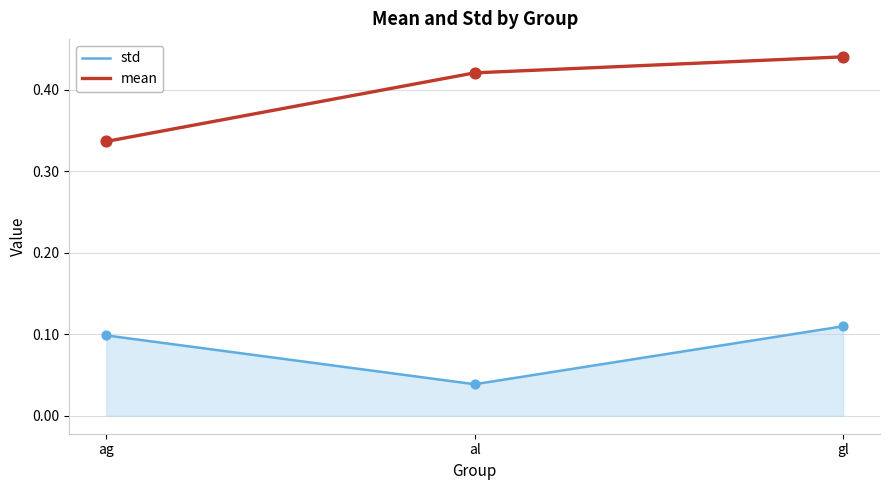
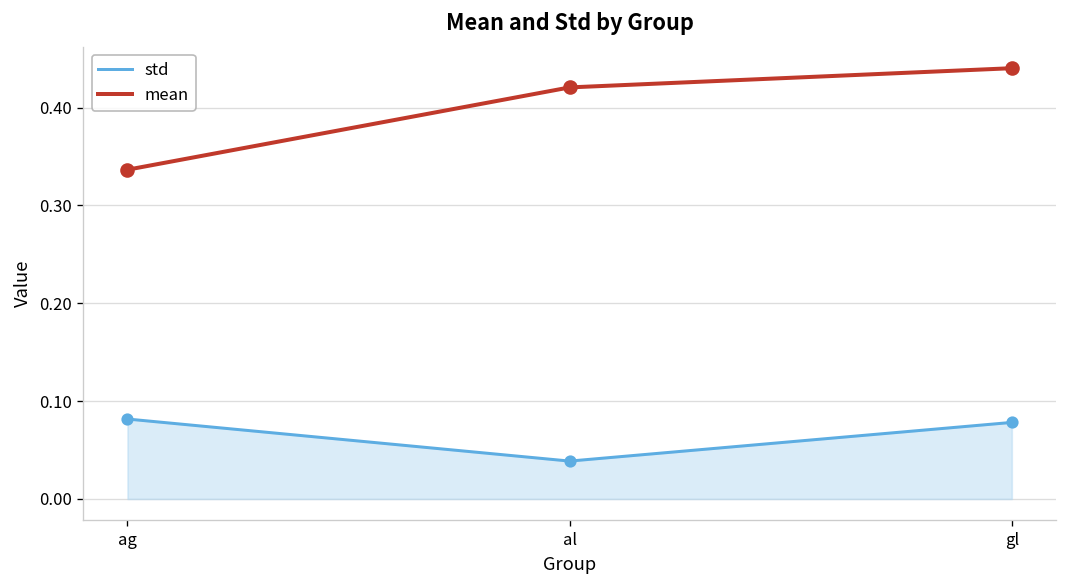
  {
    "std": {
-     "ag": 0.10,
+     "ag": 0.08,
      "al": 0.04,
-     "gl": 0.11
+     "gl": 0.08
    },
    "mean": {
      "ag": 0.34,
      "al": 0.42,
      "gl": 0.44
    }
  }
